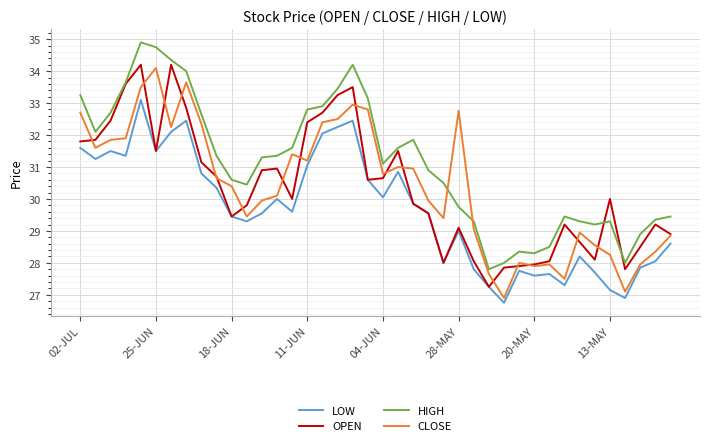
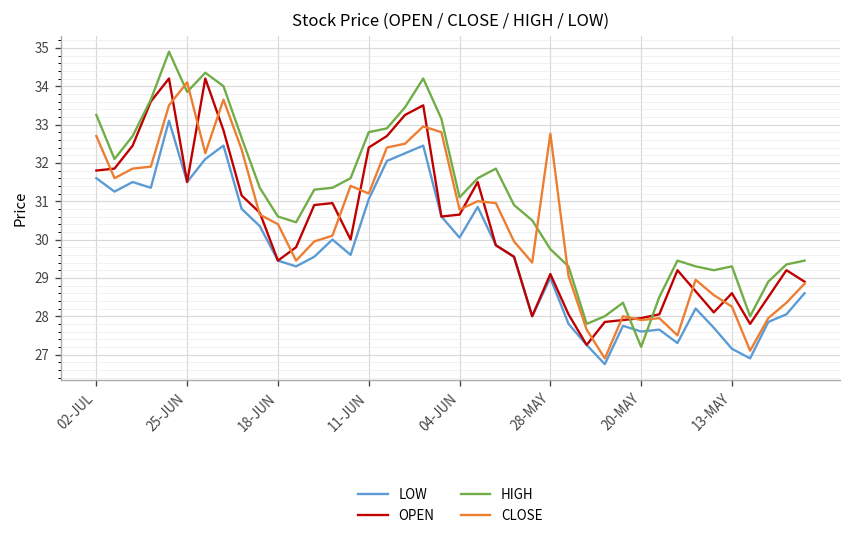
  {
    "LOW": {
      "02-JUL": 31.6,
      "11-JUN": 31.1,
      "04-JUN": 30.1,
      "28-MAY": 29.0,
      "20-MAY": 27.6,
      "13-MAY": 27.2
    },
    "OPEN": {
      "02-JUL": 31.8,
      "11-JUN": 32.4,
      "04-JUN": 30.7,
      "28-MAY": 29.1,
-     "13-MAY": 30.0
+     "13-MAY": 28.6
    },
    "HIGH": {
      "02-JUL": 33.3,
-     "25-JUN": 34.8,
+     "25-JUN": 33.9,
      "18-JUN": 30.6,
      "11-JUN": 32.8,
      "04-JUN": 31.1,
      "28-MAY": 29.8,
-     "20-MAY": 28.3,
+     "20-MAY": 27.2,
      "13-MAY": 29.3
    },
    "CLOSE": {
      "02-JUL": 32.7,
      "25-JUN": 34.1,
      "18-JUN": 30.4,
      "11-JUN": 31.2,
      "04-JUN": 30.8,
      "28-MAY": 32.8,
      "13-MAY": 28.3
    }
  }
